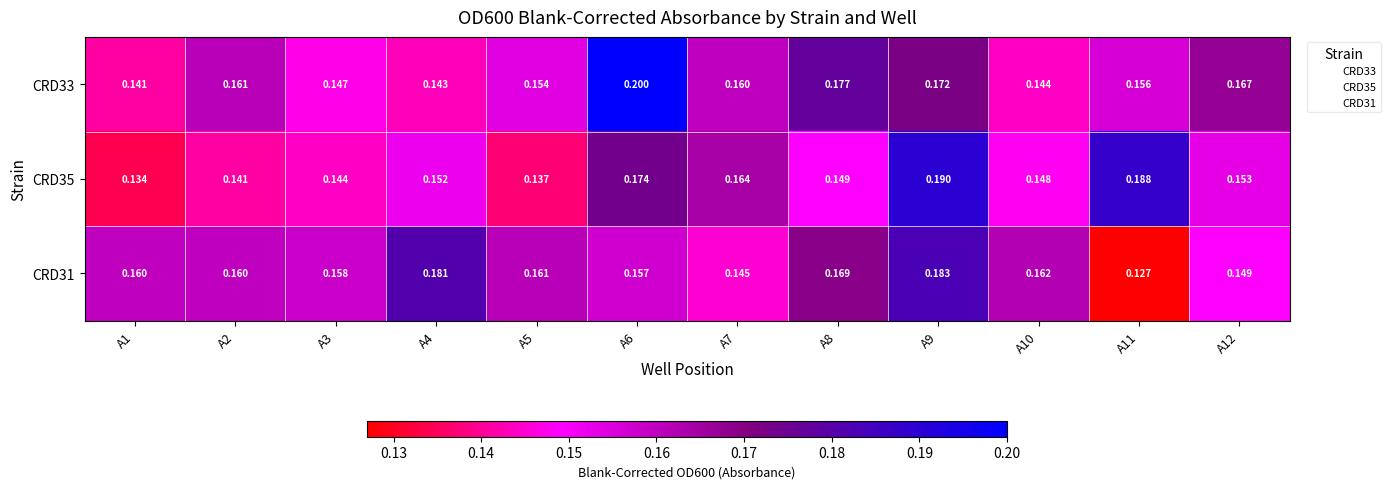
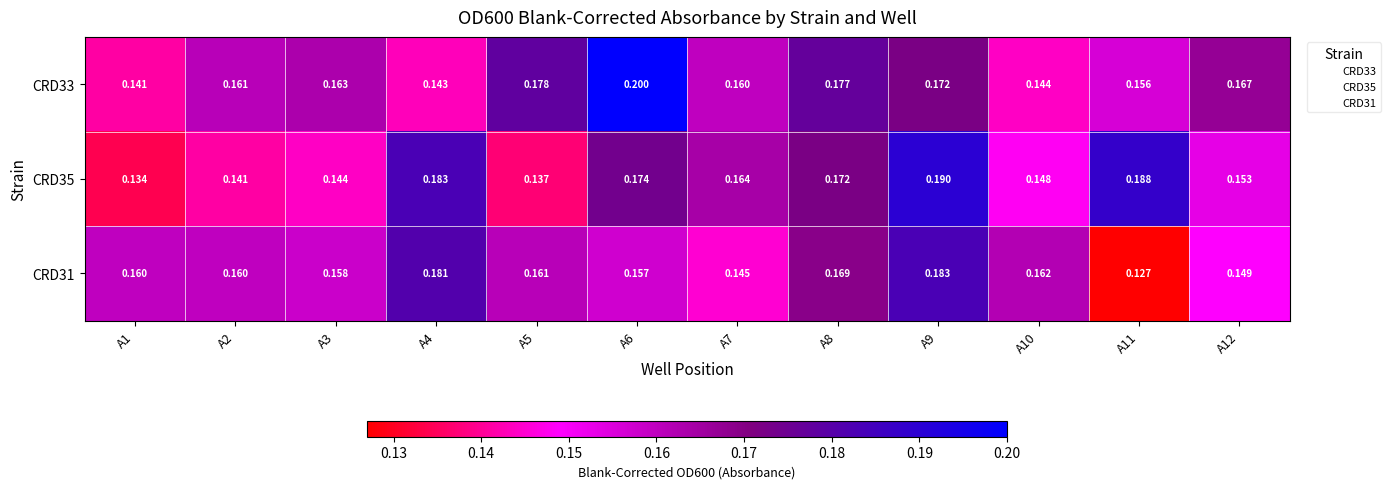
  {
    "CRD33": {
      "A1": 0.141,
      "A2": 0.161,
-     "A3": 0.147,
+     "A3": 0.163,
      "A4": 0.143,
-     "A5": 0.154,
+     "A5": 0.178,
      "A6": 0.200,
      "A7": 0.160,
      "A8": 0.177,
      "A9": 0.172,
      "A10": 0.144,
      "A11": 0.156,
      "A12": 0.167
    },
    "CRD35": {
      "A1": 0.134,
      "A2": 0.141,
      "A3": 0.144,
-     "A4": 0.152,
+     "A4": 0.183,
      "A5": 0.137,
      "A6": 0.174,
      "A7": 0.164,
-     "A8": 0.149,
+     "A8": 0.172,
      "A9": 0.190,
      "A10": 0.148,
      "A11": 0.188,
      "A12": 0.153
    },
    "CRD31": {
      "A1": 0.160,
      "A2": 0.160,
      "A3": 0.158,
      "A4": 0.181,
      "A5": 0.161,
      "A6": 0.157,
      "A7": 0.145,
      "A8": 0.169,
      "A9": 0.183,
      "A10": 0.162,
      "A11": 0.127,
      "A12": 0.149
    }
  }
